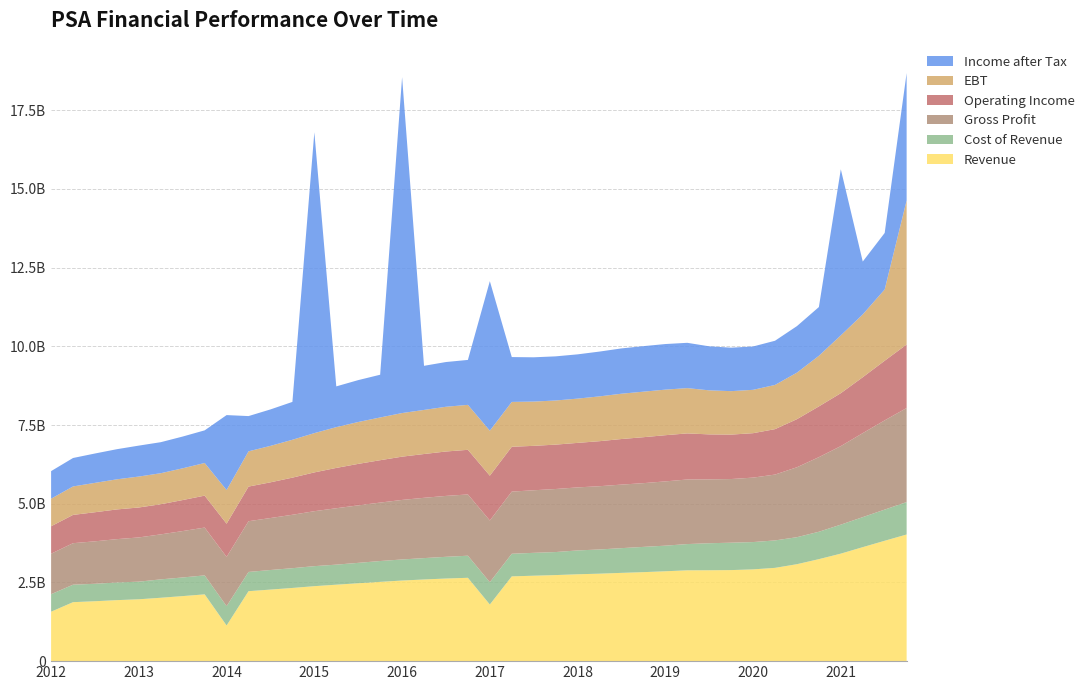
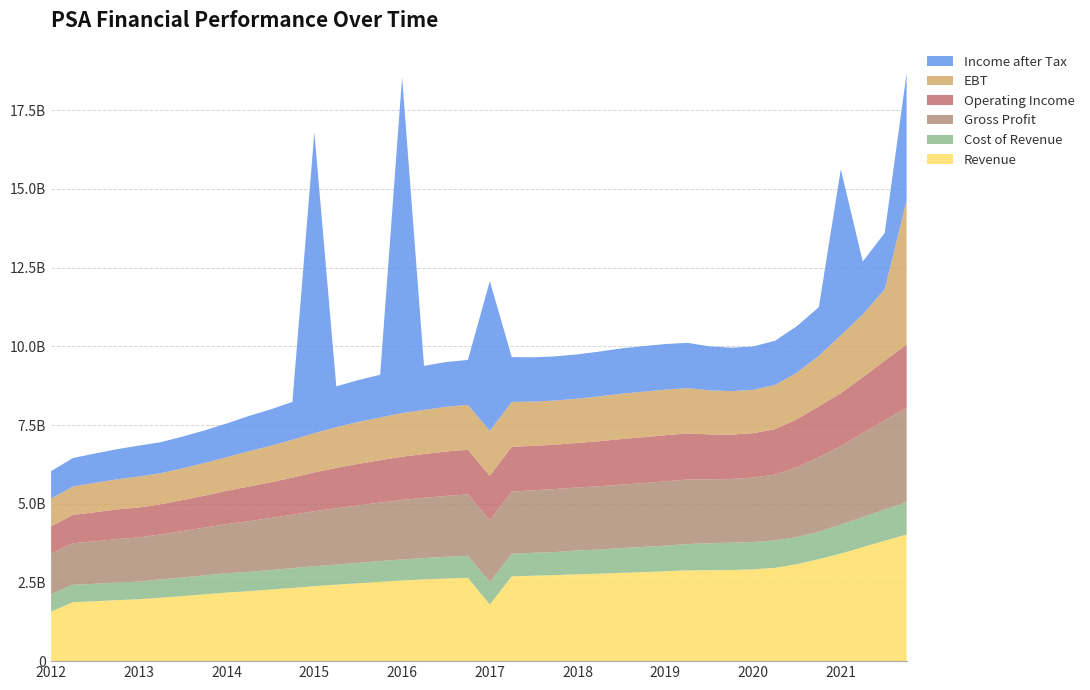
  {
    "Revenue": {
      "2012": 1600000000,
      "2013": 2000000000,
-     "2014": 1100000000,
+     "2014": 2200000000,
      "2015": 2400000000,
      "2016": 2600000000,
      "2017": 1800000000,
      "2018": 2800000000,
      "2019": 2900000000,
      "2020": 2900000000,
      "2021": 3400000000
    },
    "Income after Tax": {
      "2012": 900000000,
      "2013": 1000000000,
-     "2014": 2400000000,
+     "2014": 1100000000,
      "2015": 9600000000,
      "2016": 10700000000,
      "2017": 4800000000,
      "2018": 1400000000,
      "2019": 1400000000,
      "2020": 1400000000,
      "2021": 5300000000
    }
  }
